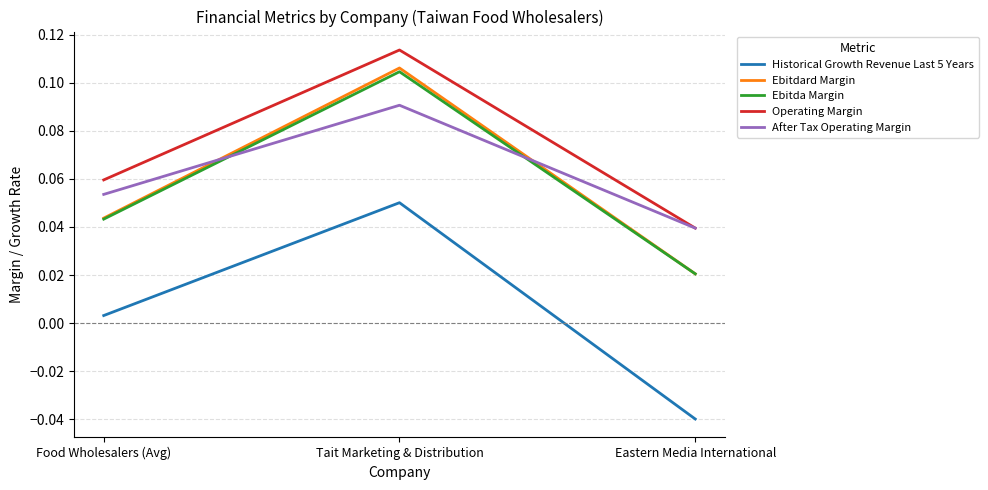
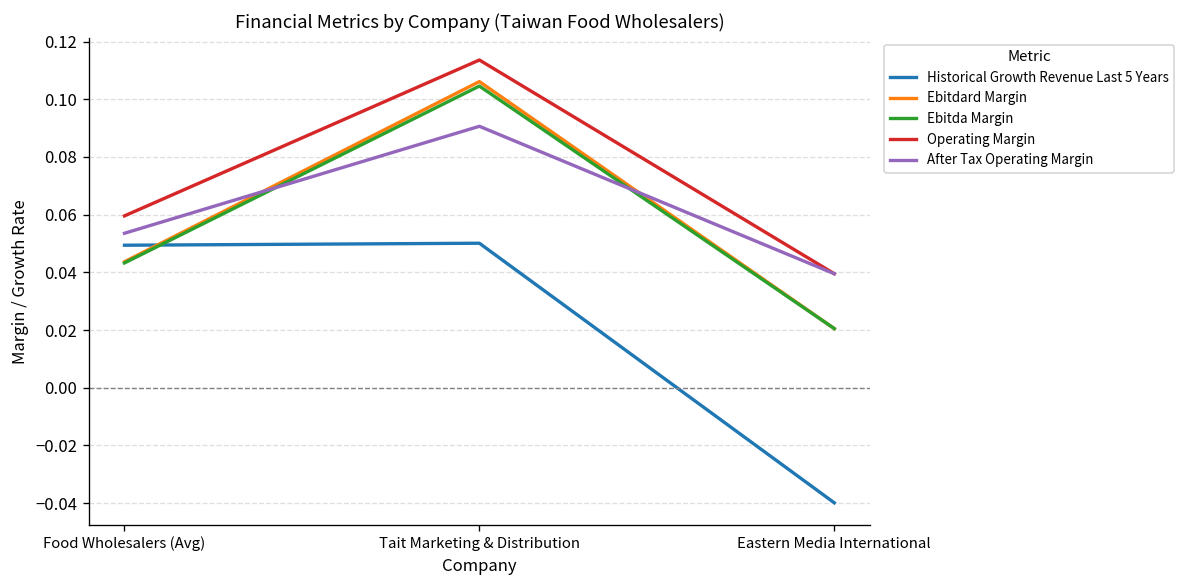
  {
    "Historical Growth Revenue Last 5 Years": {
-     "Food Wholesalers (Avg)": 0.003,
+     "Food Wholesalers (Avg)": 0.049,
      "Tait Marketing & Distribution": 0.050,
      "Eastern Media International": -0.040
    },
    "Ebitdard Margin": {
      "Tait Marketing & Distribution": 0.106
    },
    "Ebitda Margin": {
      "Tait Marketing & Distribution": 0.105
    },
    "Operating Margin": {
      "Food Wholesalers (Avg)": 0.060,
      "Tait Marketing & Distribution": 0.114
    },
    "After Tax Operating Margin": {
      "Food Wholesalers (Avg)": 0.054,
      "Tait Marketing & Distribution": 0.091
    }
  }
